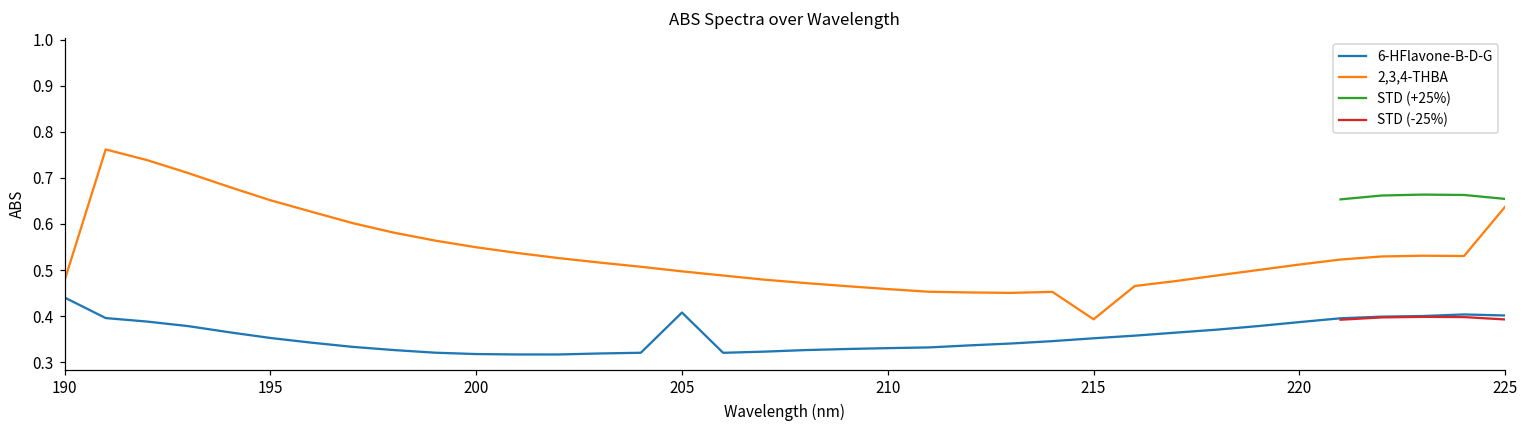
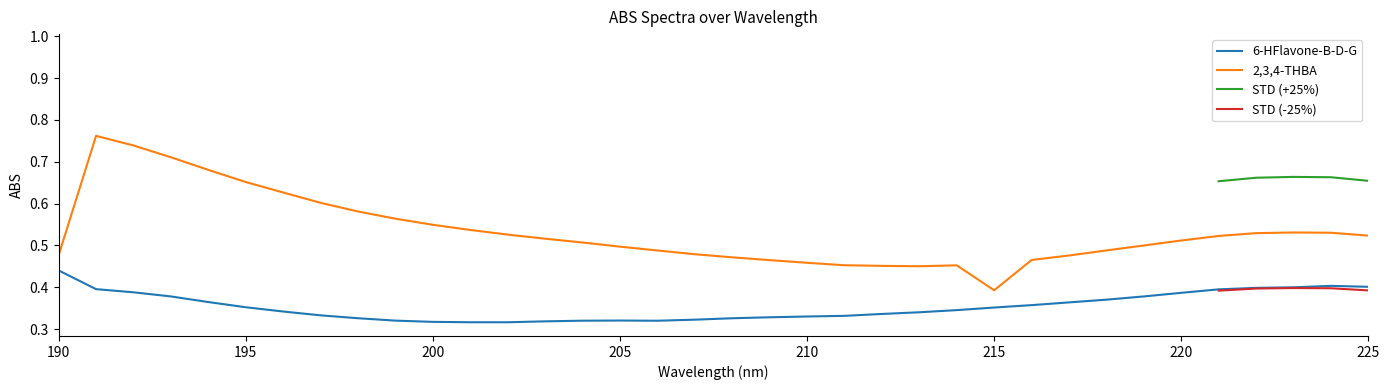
  {
    "6-HFlavone-B-D-G": {
      "190": 0.44,
      "195": 0.35,
      "200": 0.32,
-     "205": 0.41,
+     "205": 0.32,
      "210": 0.33,
      "215": 0.35,
      "220": 0.39,
      "225": 0.40
    },
    "2,3,4-THBA": {
      "190": 0.48,
      "195": 0.65,
      "200": 0.55,
      "205": 0.50,
      "210": 0.46,
      "215": 0.39,
      "220": 0.51,
-     "225": 0.64
+     "225": 0.52
    },
    "STD (+25%)": {
      "190": 0.97,
      "225": 0.65
    },
    "STD (-25%)": {
      "190": 0.58,
      "225": 0.39
    }
  }
